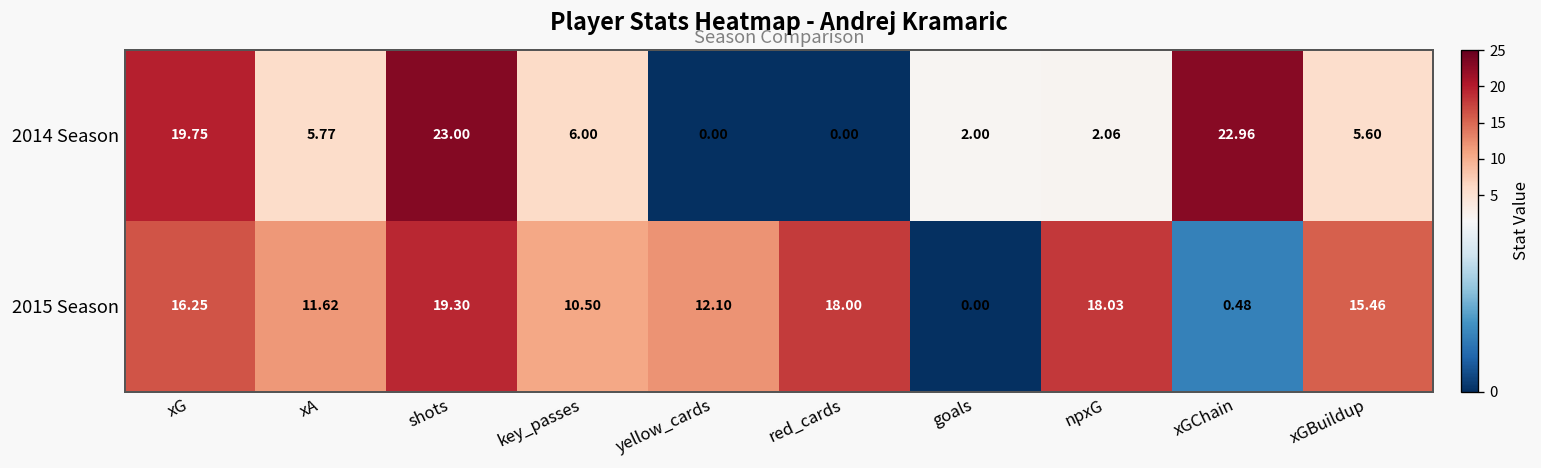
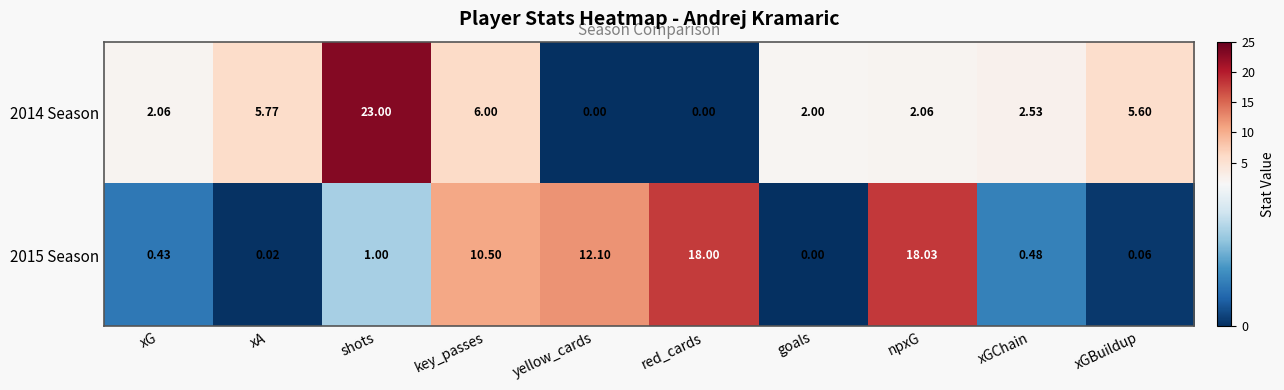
  {
    "2014 Season": {
-     "xG": 19.75,
+     "xG": 2.06,
      "xA": 5.77,
      "shots": 23.00,
      "key_passes": 6.00,
      "yellow_cards": 0.00,
      "red_cards": 0.00,
      "goals": 2.00,
      "npxG": 2.06,
-     "xGChain": 22.96,
+     "xGChain": 2.53,
      "xGBuildup": 5.60
    },
    "2015 Season": {
-     "xG": 16.25,
-     "xA": 11.62,
-     "shots": 19.30,
+     "xG": 0.43,
+     "xA": 0.02,
+     "shots": 1.00,
      "key_passes": 10.50,
      "yellow_cards": 12.10,
      "red_cards": 18.00,
      "goals": 0.00,
      "npxG": 18.03,
      "xGChain": 0.48,
-     "xGBuildup": 15.46
+     "xGBuildup": 0.06
    }
  }
